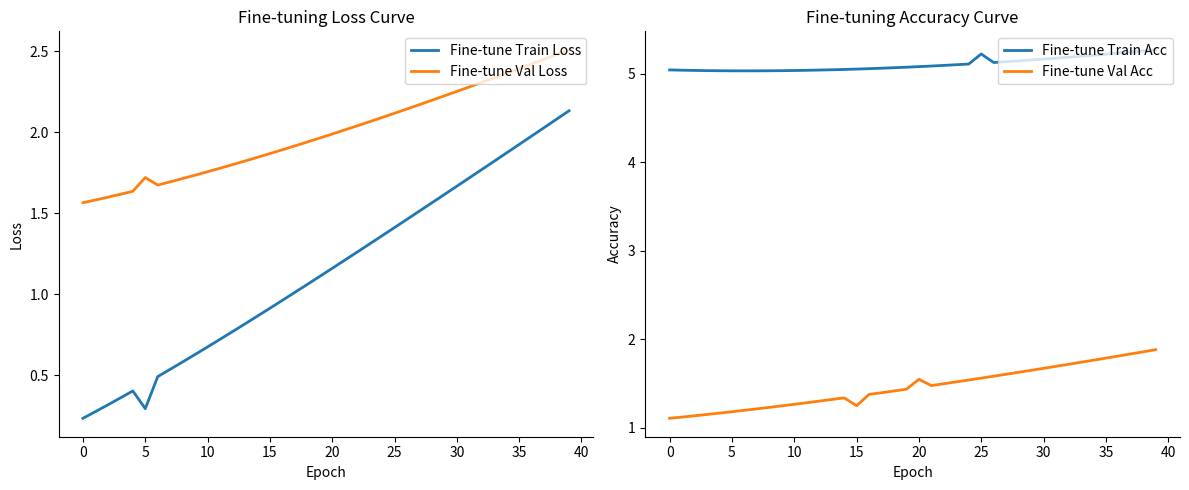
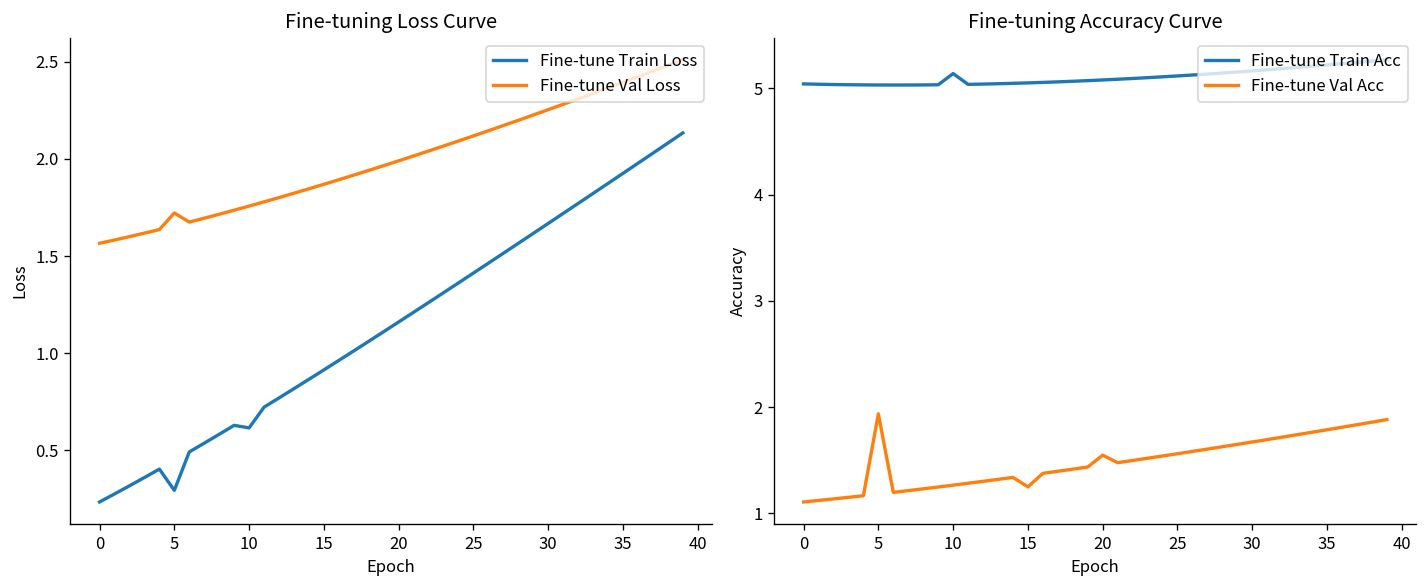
  {
    "Fine-tuning Loss Curve": {
      "Fine-tune Train Loss": {
        "0": 0.24,
        "5": 0.29,
-       "10": 0.68,
+       "10": 0.62,
        "15": 0.91,
        "20": 1.16,
        "25": 1.41,
        "30": 1.67,
        "35": 1.93
      },
      "Fine-tune Val Loss": {
        "0": 1.57,
        "5": 1.72,
        "10": 1.76,
        "15": 1.87,
        "20": 1.99,
        "25": 2.12,
        "30": 2.25
      }
    },
    "Fine-tuning Accuracy Curve": {
      "Fine-tune Train Acc": {
        "0": 5.0,
        "5": 5.0,
-       "10": 5.0,
+       "10": 5.1,
        "15": 5.1,
        "20": 5.1,
-       "25": 5.2
+       "25": 5.1
      },
      "Fine-tune Val Acc": {
        "0": 1.1,
-       "5": 1.2,
+       "5": 1.9,
        "10": 1.3,
        "15": 1.2,
        "20": 1.5,
        "25": 1.6,
        "30": 1.7,
        "35": 1.8
      }
    }
  }
